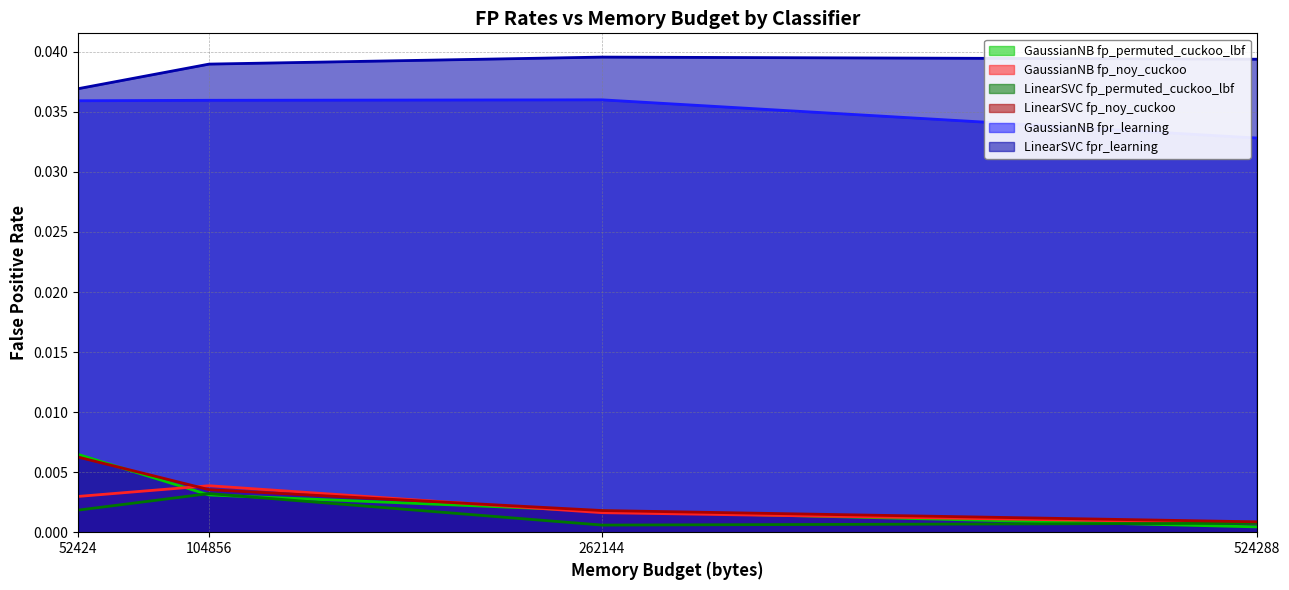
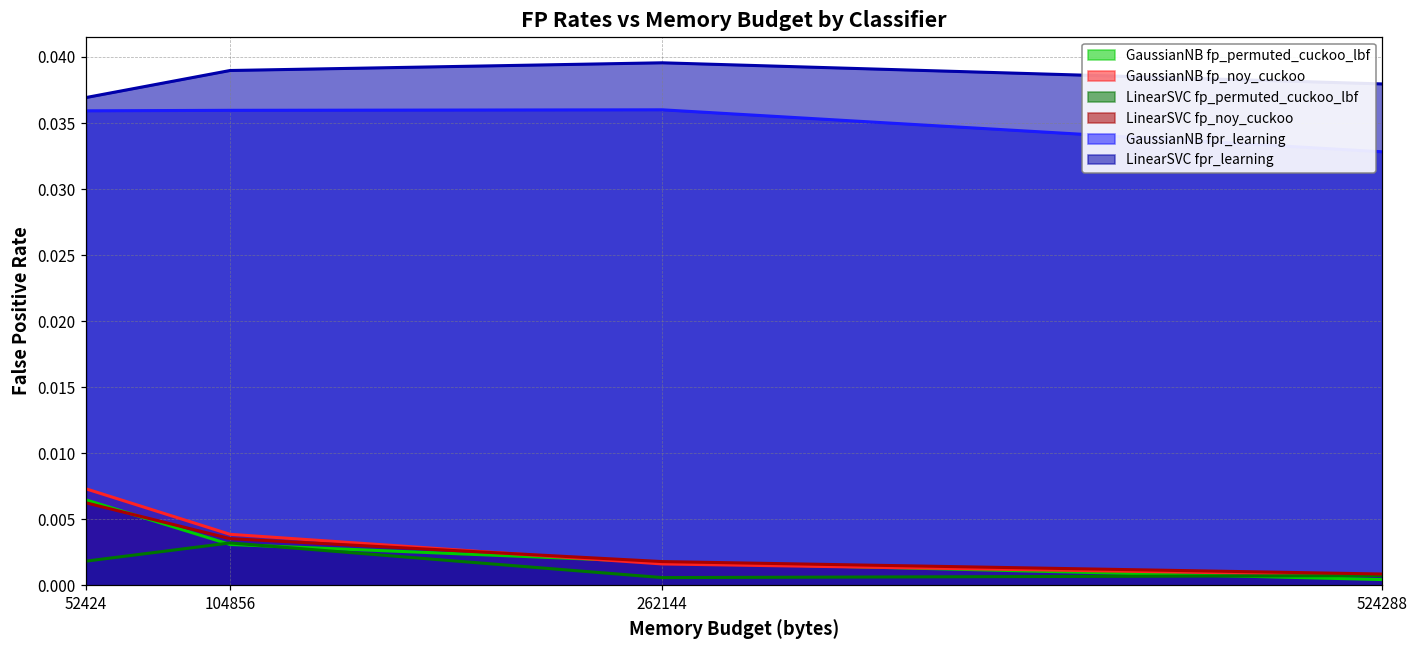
  {
    "GaussianNB fp_permuted_cuckoo_lbf": {
      "52424": 0.0065,
      "524288": 0.0004
    },
    "GaussianNB fp_noy_cuckoo": {
-     "52424": 0.0030,
+     "52424": 0.0073,
      "104856": 0.0039
    },
    "LinearSVC fp_permuted_cuckoo_lbf": {
      "52424": 0.0018,
      "262144": 0.0006
    },
    "LinearSVC fp_noy_cuckoo": {
      "52424": 0.0063,
      "104856": 0.0035
    },
    "GaussianNB fpr_learning": {
      "52424": 0.0359,
      "104856": 0.0360,
      "262144": 0.0360,
      "524288": 0.0328
    },
    "LinearSVC fpr_learning": {
      "52424": 0.0369,
      "104856": 0.0390,
      "262144": 0.0396,
-     "524288": 0.0394
+     "524288": 0.0380
    }
  }
